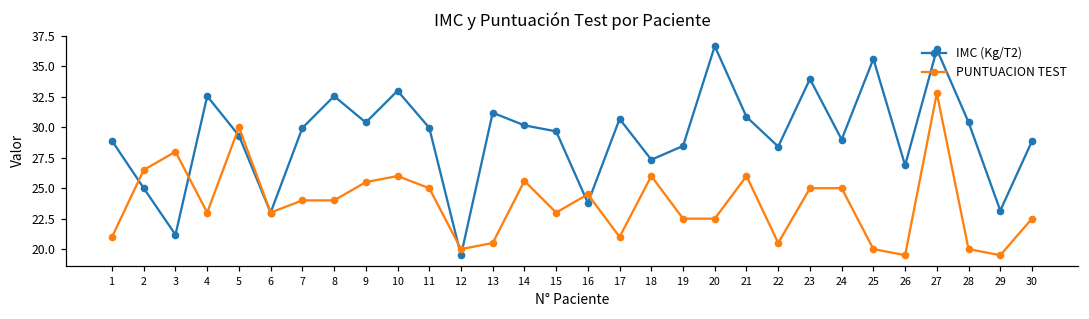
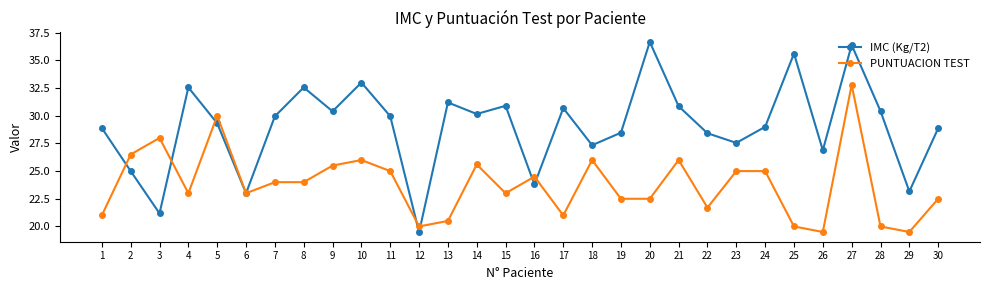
  {
    "IMC (Kg/T2)": {
      "1": 28.9,
      "2": 25.0,
      "3": 21.2,
      "4": 32.6,
      "5": 29.3,
      "7": 30.0,
      "8": 32.6,
      "9": 30.4,
      "10": 33.0,
      "11": 30.0,
      "12": 19.5,
      "13": 31.2,
      "14": 30.2,
-     "15": 29.7,
+     "15": 30.9,
      "16": 23.8,
      "17": 30.7,
      "18": 27.3,
      "19": 28.5,
      "20": 36.7,
      "21": 30.9,
      "22": 28.4,
-     "23": 34.0,
+     "23": 27.6,
      "24": 29.0,
      "25": 35.6,
      "26": 26.9,
      "27": 36.4,
      "28": 30.4,
      "29": 23.2,
      "30": 28.9
    },
    "PUNTUACION TEST": {
      "1": 21.0,
      "2": 26.5,
      "3": 28.0,
      "4": 23.0,
      "5": 30.0,
      "7": 24.0,
      "8": 24.0,
      "9": 25.5,
      "10": 26.0,
      "11": 25.0,
      "12": 20.0,
      "13": 20.5,
      "14": 25.6,
      "15": 23.0,
      "16": 24.5,
      "17": 21.0,
      "18": 26.0,
      "19": 22.5,
      "20": 22.5,
      "21": 26.0,
-     "22": 20.5,
+     "22": 21.7,
      "23": 25.0,
      "24": 25.0,
      "25": 20.0,
      "26": 19.5,
      "27": 32.8,
      "28": 20.0,
      "29": 19.5,
      "30": 22.5
    }
  }
